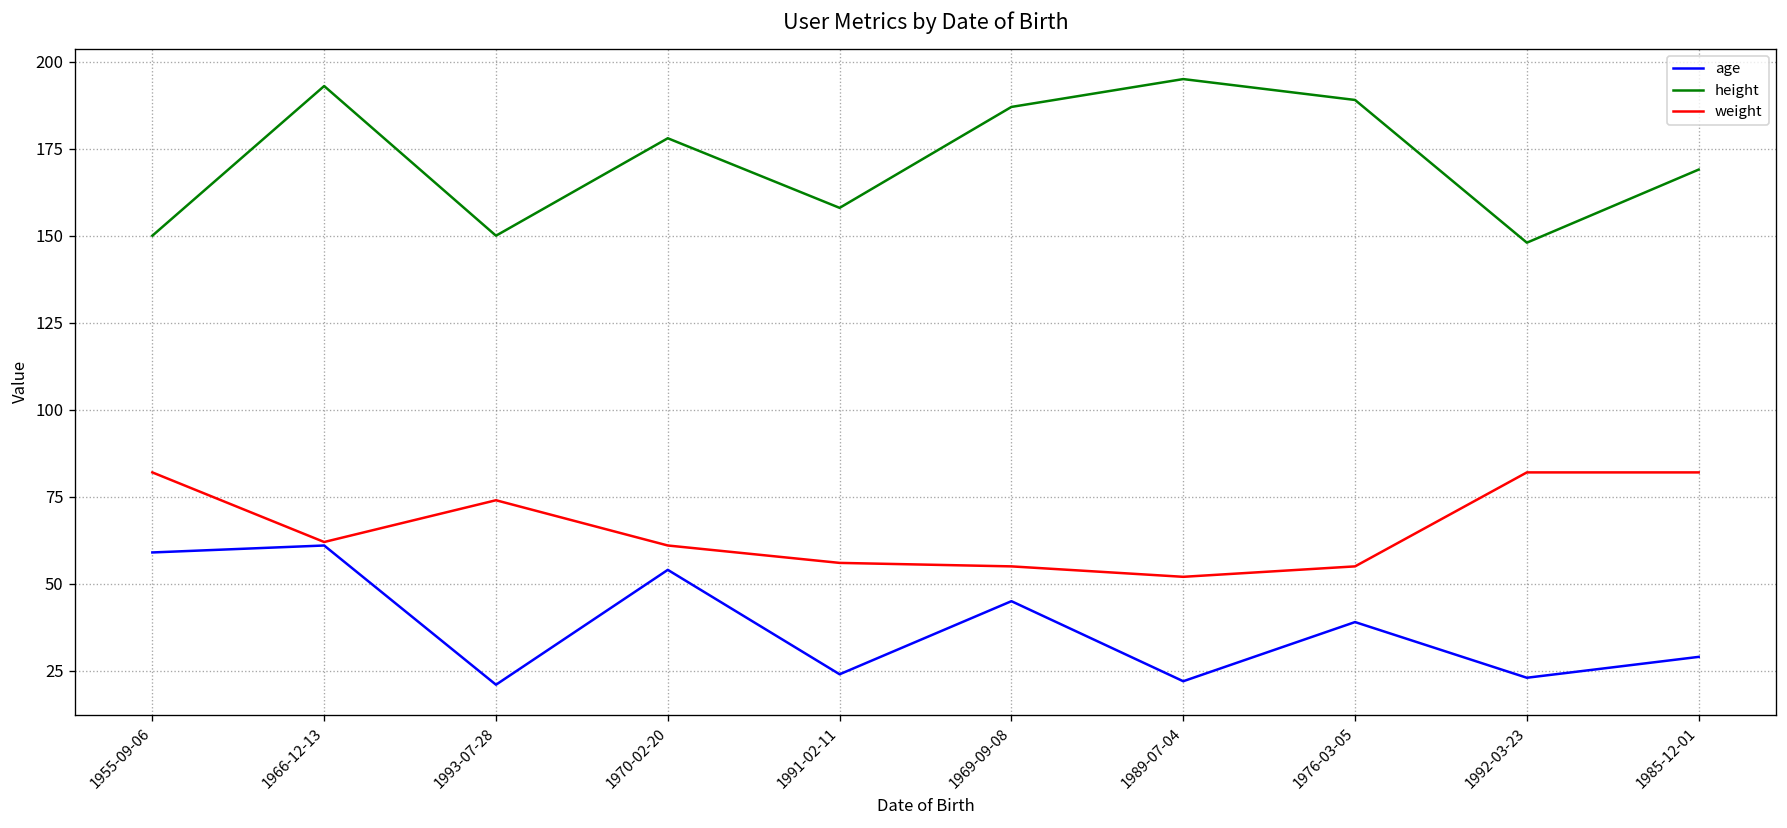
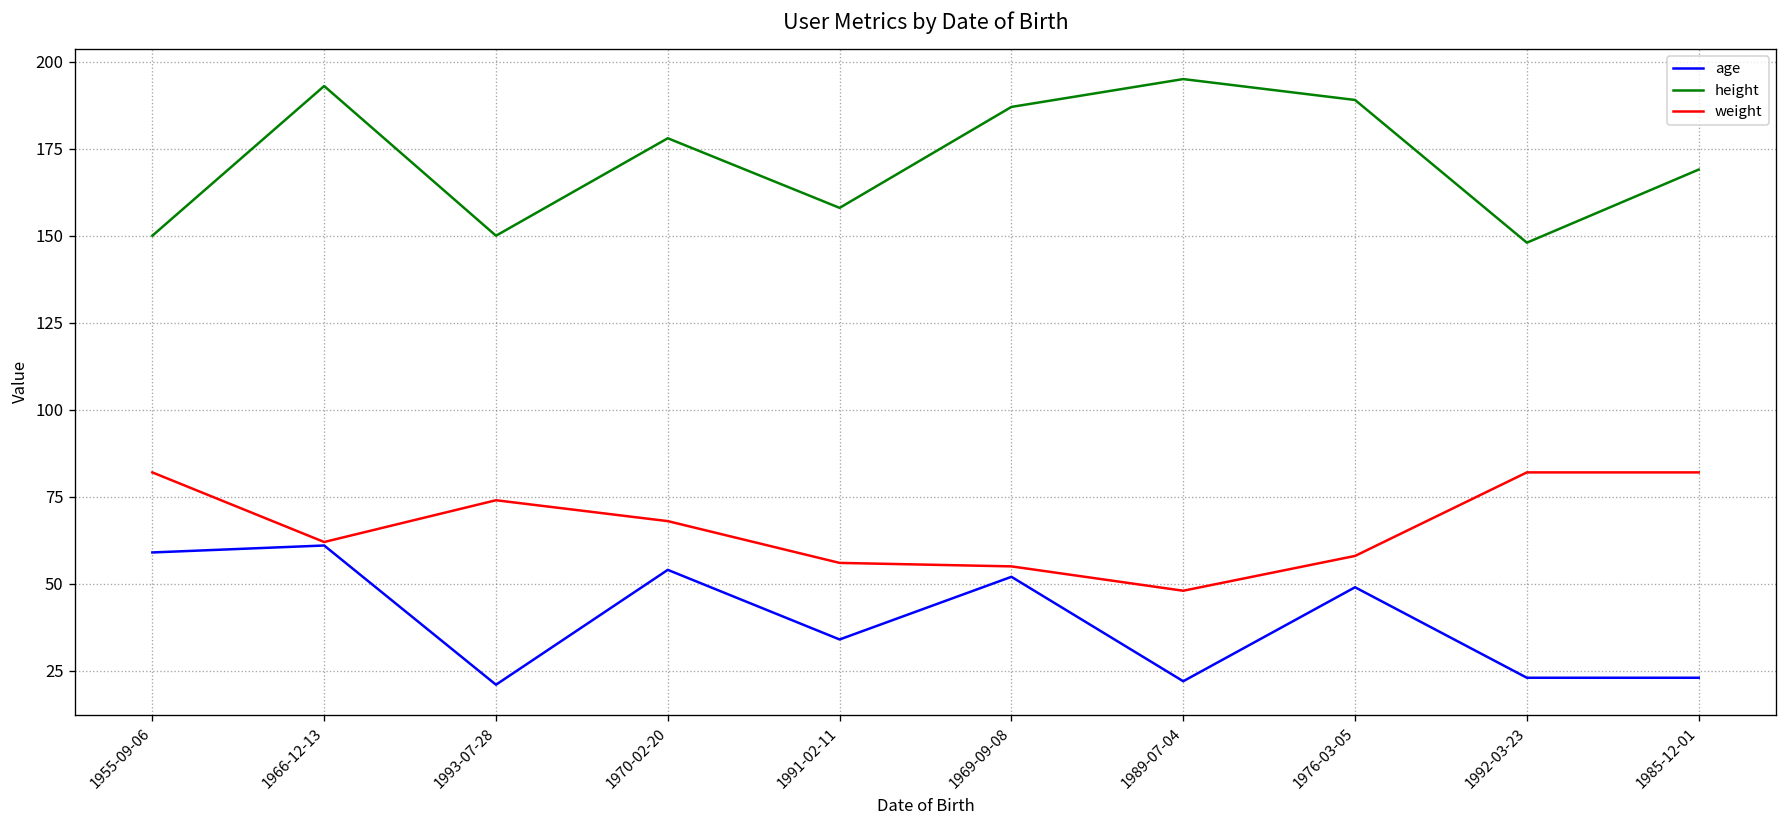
  {
    "age": {
      "1955-09-06": 59,
      "1966-12-13": 61,
      "1993-07-28": 21,
      "1970-02-20": 54,
-     "1991-02-11": 24,
-     "1969-09-08": 45,
+     "1991-02-11": 34,
+     "1969-09-08": 52,
      "1989-07-04": 22,
-     "1976-03-05": 39,
+     "1976-03-05": 49,
      "1992-03-23": 23,
-     "1985-12-01": 29
+     "1985-12-01": 23
    },
    "height": {
      "1955-09-06": 150,
      "1966-12-13": 193,
      "1993-07-28": 150,
      "1970-02-20": 178,
      "1991-02-11": 158,
      "1969-09-08": 187,
      "1989-07-04": 195,
      "1976-03-05": 189,
      "1992-03-23": 148,
      "1985-12-01": 169
    },
    "weight": {
      "1955-09-06": 82,
      "1966-12-13": 62,
      "1993-07-28": 74,
-     "1970-02-20": 61,
+     "1970-02-20": 68,
      "1991-02-11": 56,
      "1969-09-08": 55,
-     "1989-07-04": 52,
-     "1976-03-05": 55,
+     "1989-07-04": 48,
+     "1976-03-05": 58,
      "1992-03-23": 82,
      "1985-12-01": 82
    }
  }
